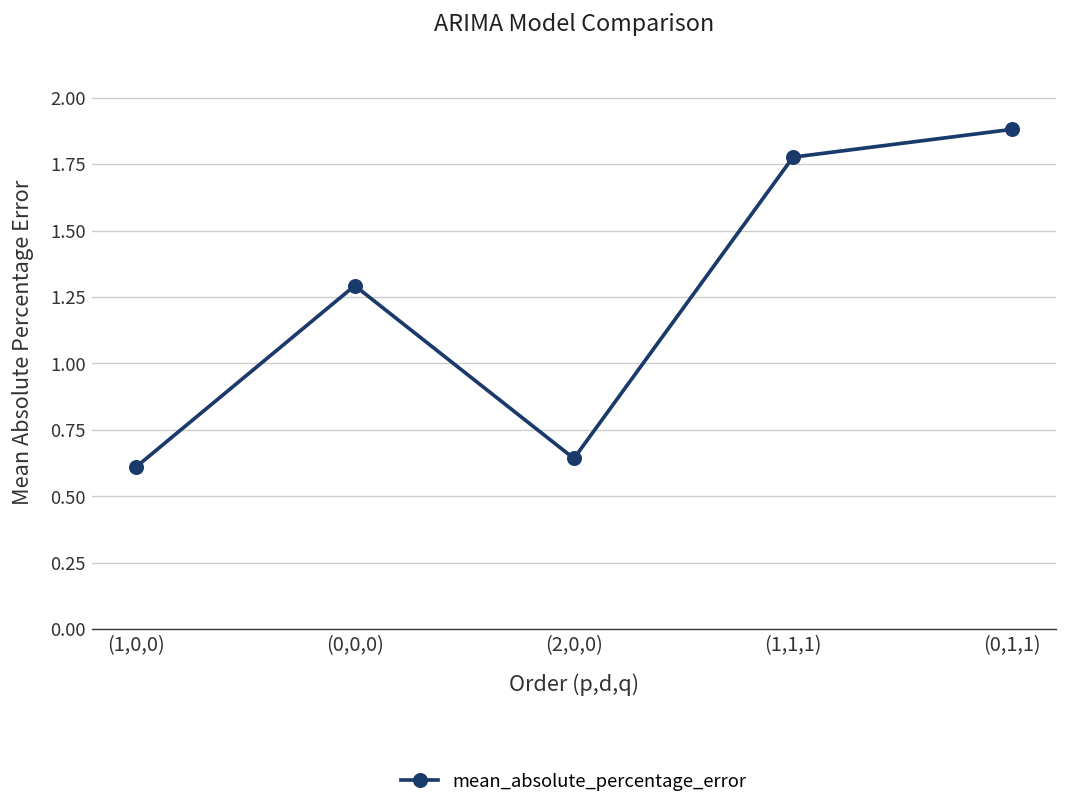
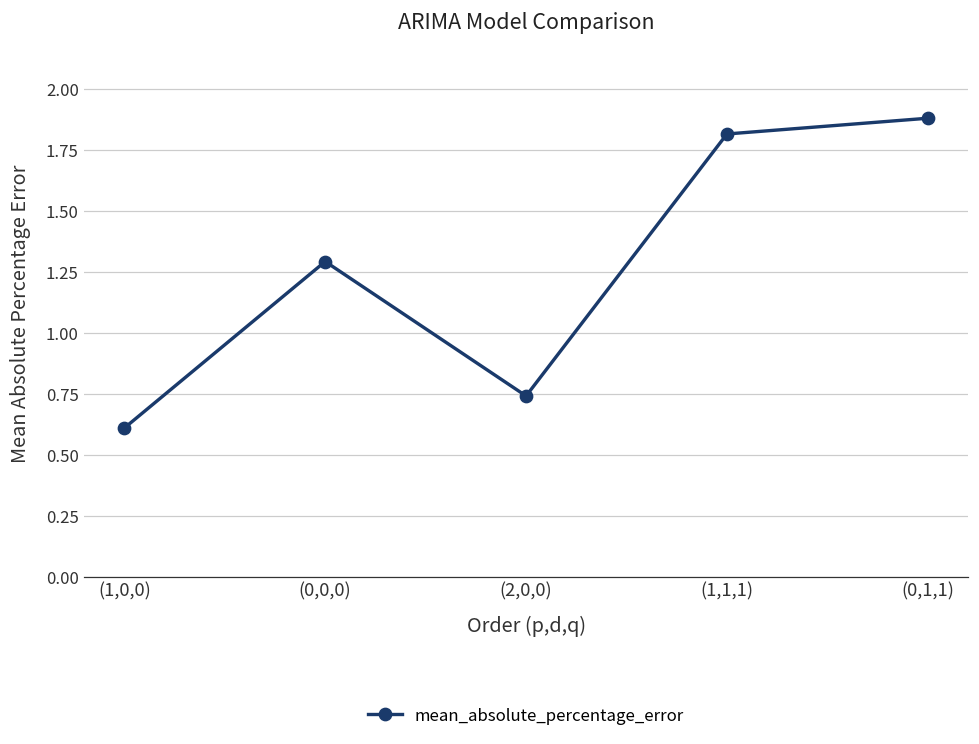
  {
    "(1,0,0)": 0.61,
    "(0,0,0)": 1.29,
-   "(2,0,0)": 0.64,
-   "(1,1,1)": 1.78,
+   "(2,0,0)": 0.74,
+   "(1,1,1)": 1.82,
    "(0,1,1)": 1.88
  }
